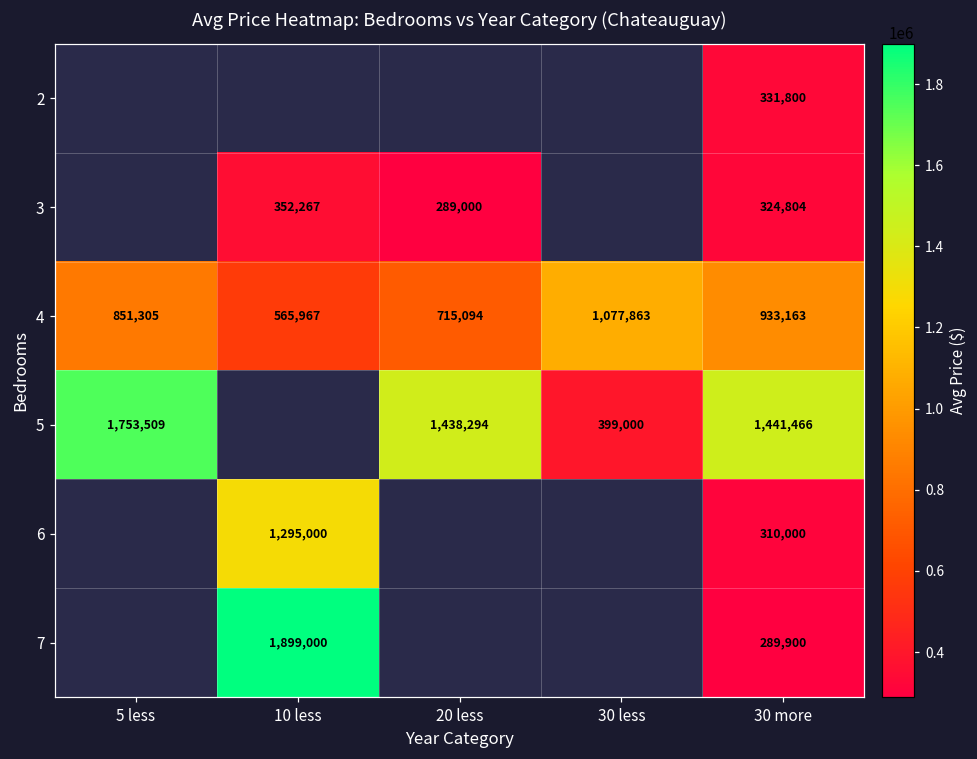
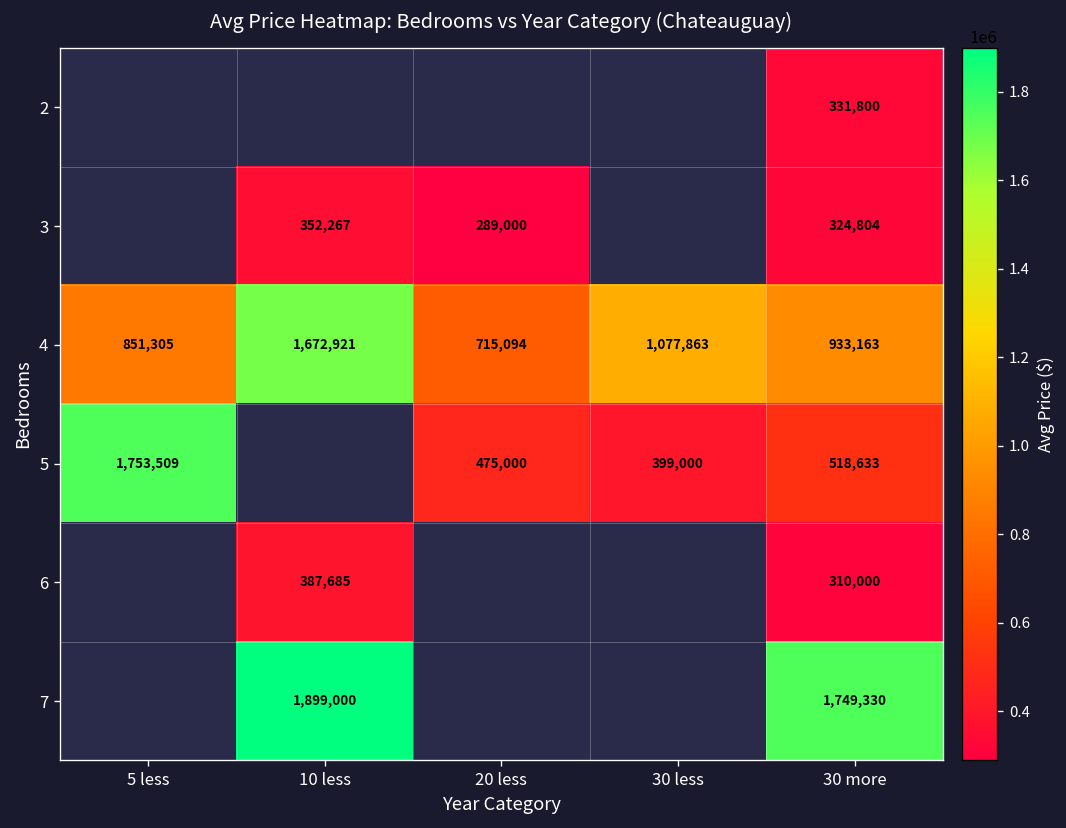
  {
    "2": {
      "30 more": "331,800"
    },
    "3": {
      "10 less": "352,267",
      "20 less": "289,000",
      "30 more": "324,804"
    },
    "4": {
      "5 less": "851,305",
-     "10 less": "565,967",
+     "10 less": "1,672,921",
      "20 less": "715,094",
      "30 less": "1,077,863",
      "30 more": "933,163"
    },
    "5": {
      "5 less": "1,753,509",
-     "20 less": "1,438,294",
+     "20 less": "475,000",
      "30 less": "399,000",
-     "30 more": "1,441,466"
+     "30 more": "518,633"
    },
    "6": {
-     "10 less": "1,295,000",
+     "10 less": "387,685",
      "30 more": "310,000"
    },
    "7": {
      "10 less": "1,899,000",
-     "30 more": "289,900"
+     "30 more": "1,749,330"
    }
  }
